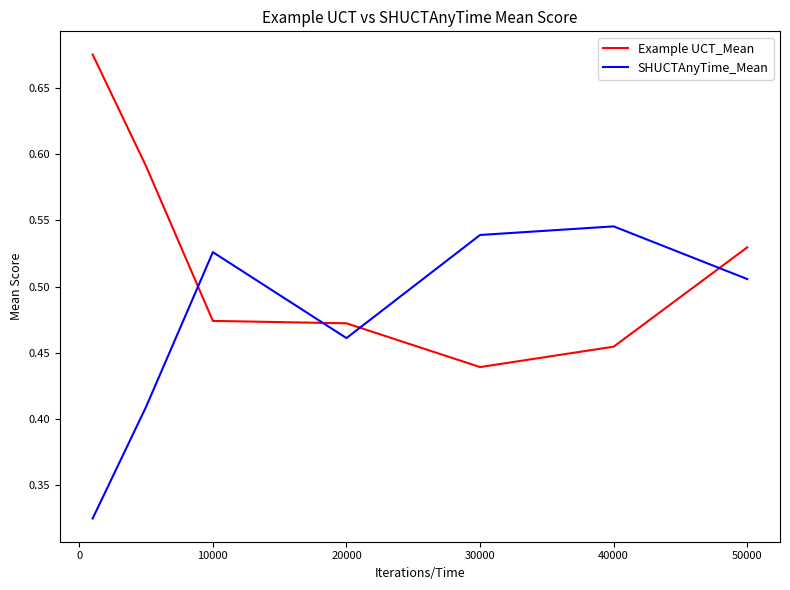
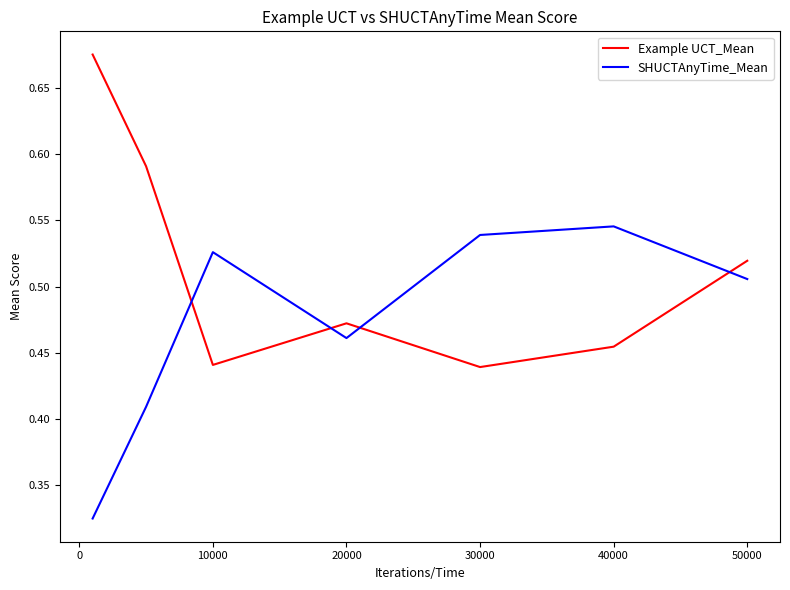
  {
    "Example UCT_Mean": {
-     "10000": 0.474,
+     "10000": 0.441,
      "20000": 0.472,
      "30000": 0.439,
      "40000": 0.454,
-     "50000": 0.530
+     "50000": 0.520
    },
    "SHUCTAnyTime_Mean": {
      "10000": 0.526,
      "20000": 0.461,
      "30000": 0.539,
      "40000": 0.546,
      "50000": 0.506
    }
  }
